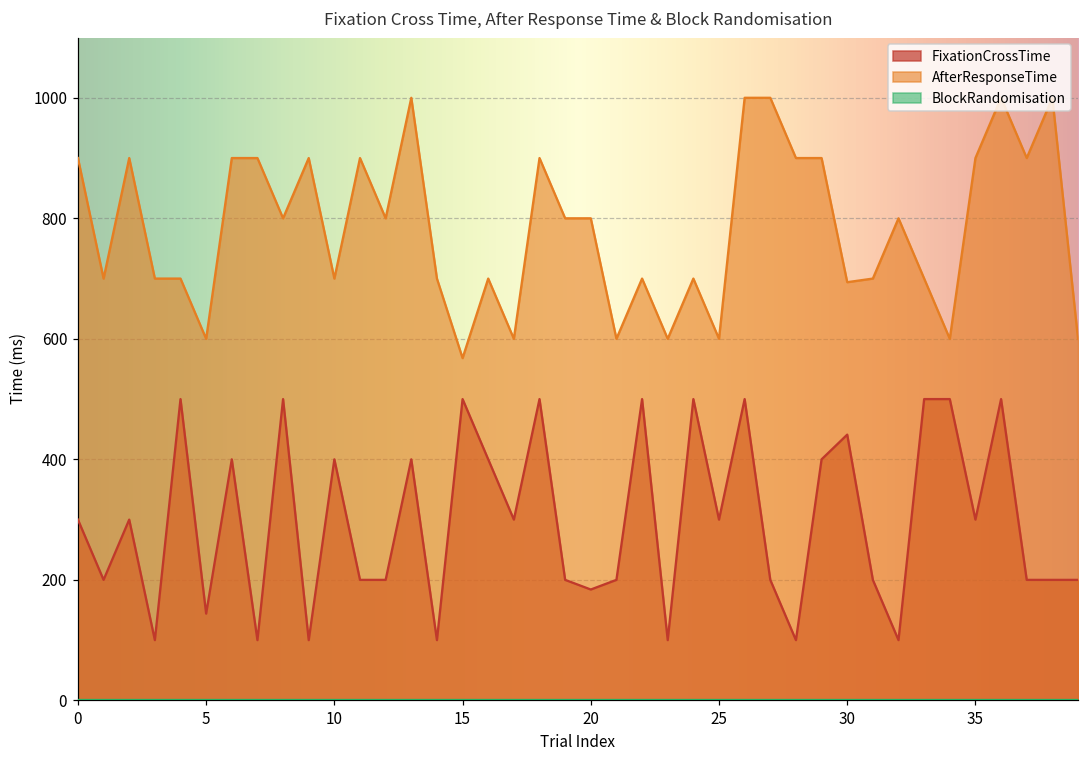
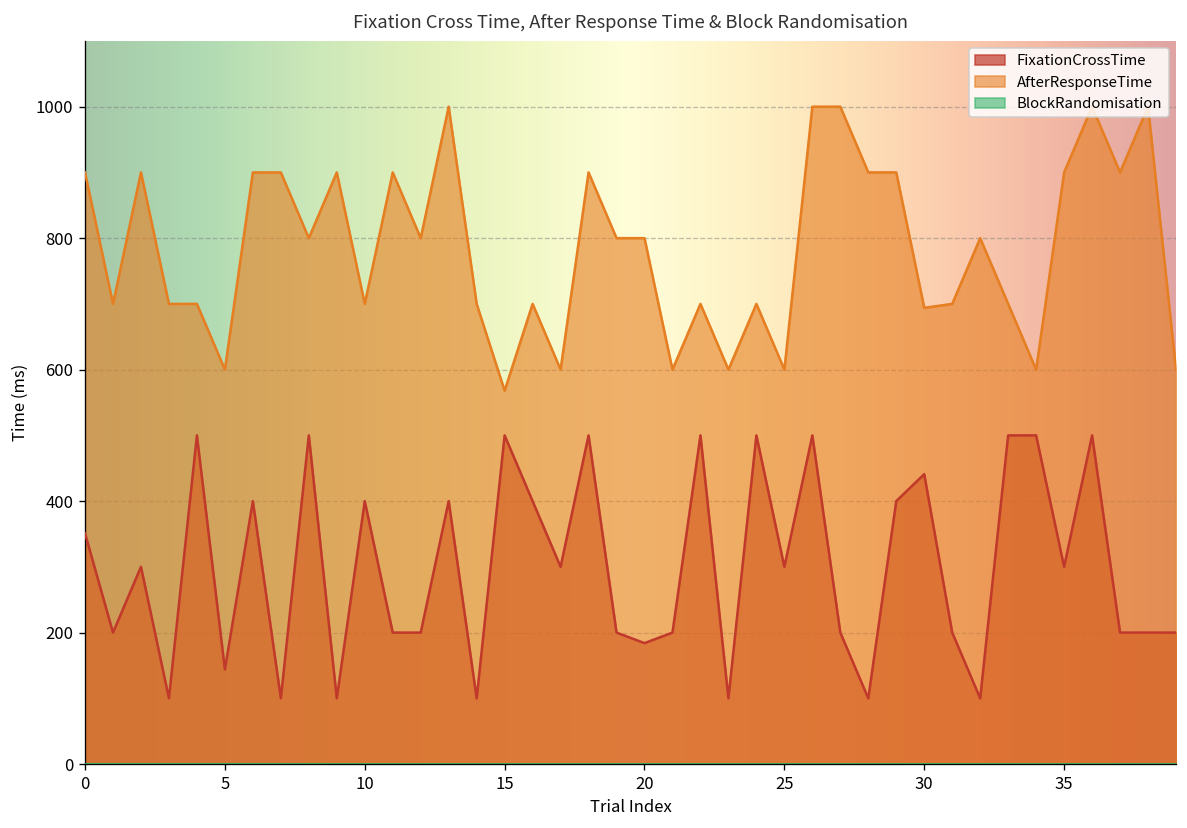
  {
    "FixationCrossTime": {
-     "0": 300,
+     "0": 350,
      "5": 140,
      "10": 400,
      "15": 500,
      "20": 180,
      "25": 300,
      "30": 440,
      "35": 300
    },
    "AfterResponseTime": {
      "0": 900,
      "5": 600,
      "10": 700,
      "15": 570,
      "20": 800,
      "25": 600,
      "30": 690,
      "35": 900
    },
    "BlockRandomisation": {
      "0": 0,
      "5": 0,
      "10": 0,
      "15": 0,
      "20": 0,
      "25": 0,
      "30": 0,
      "35": 0
    }
  }
